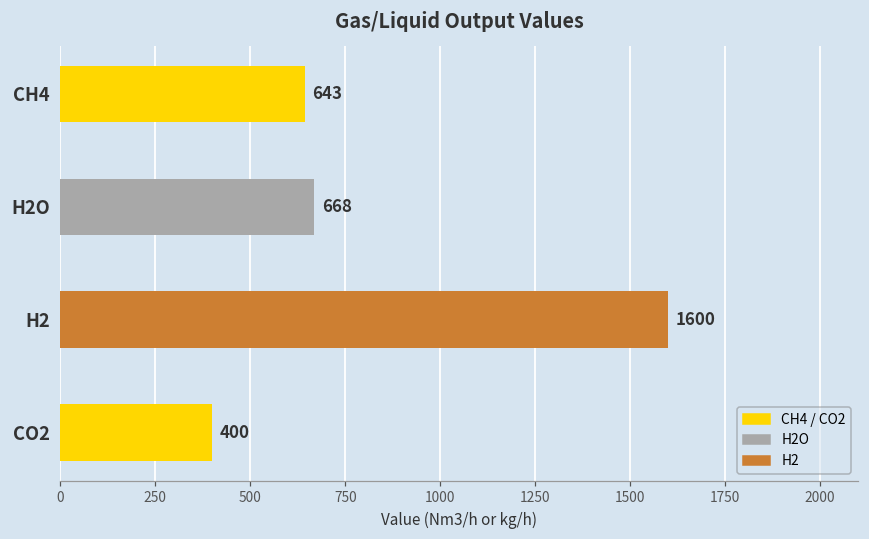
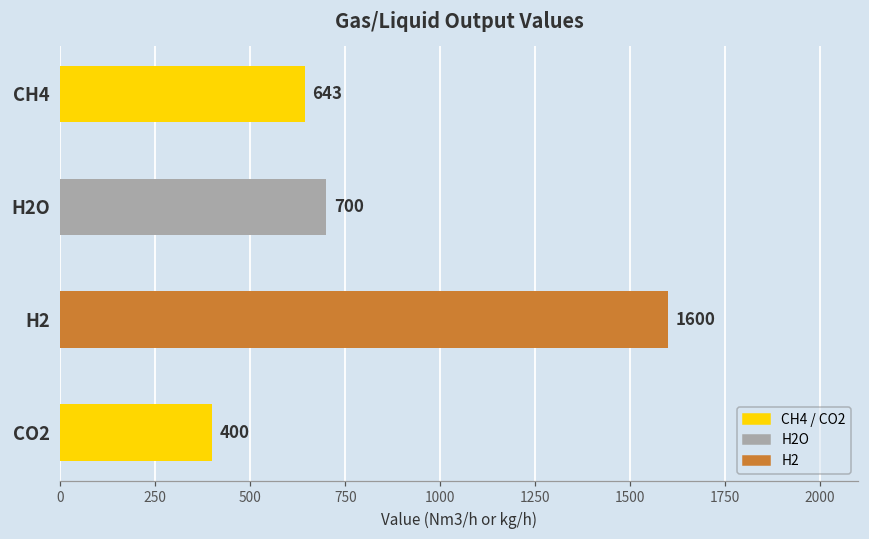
  {
    "CH4": 643,
-   "H2O": 668,
+   "H2O": 700,
    "H2": 1600,
    "CO2": 400
  }
